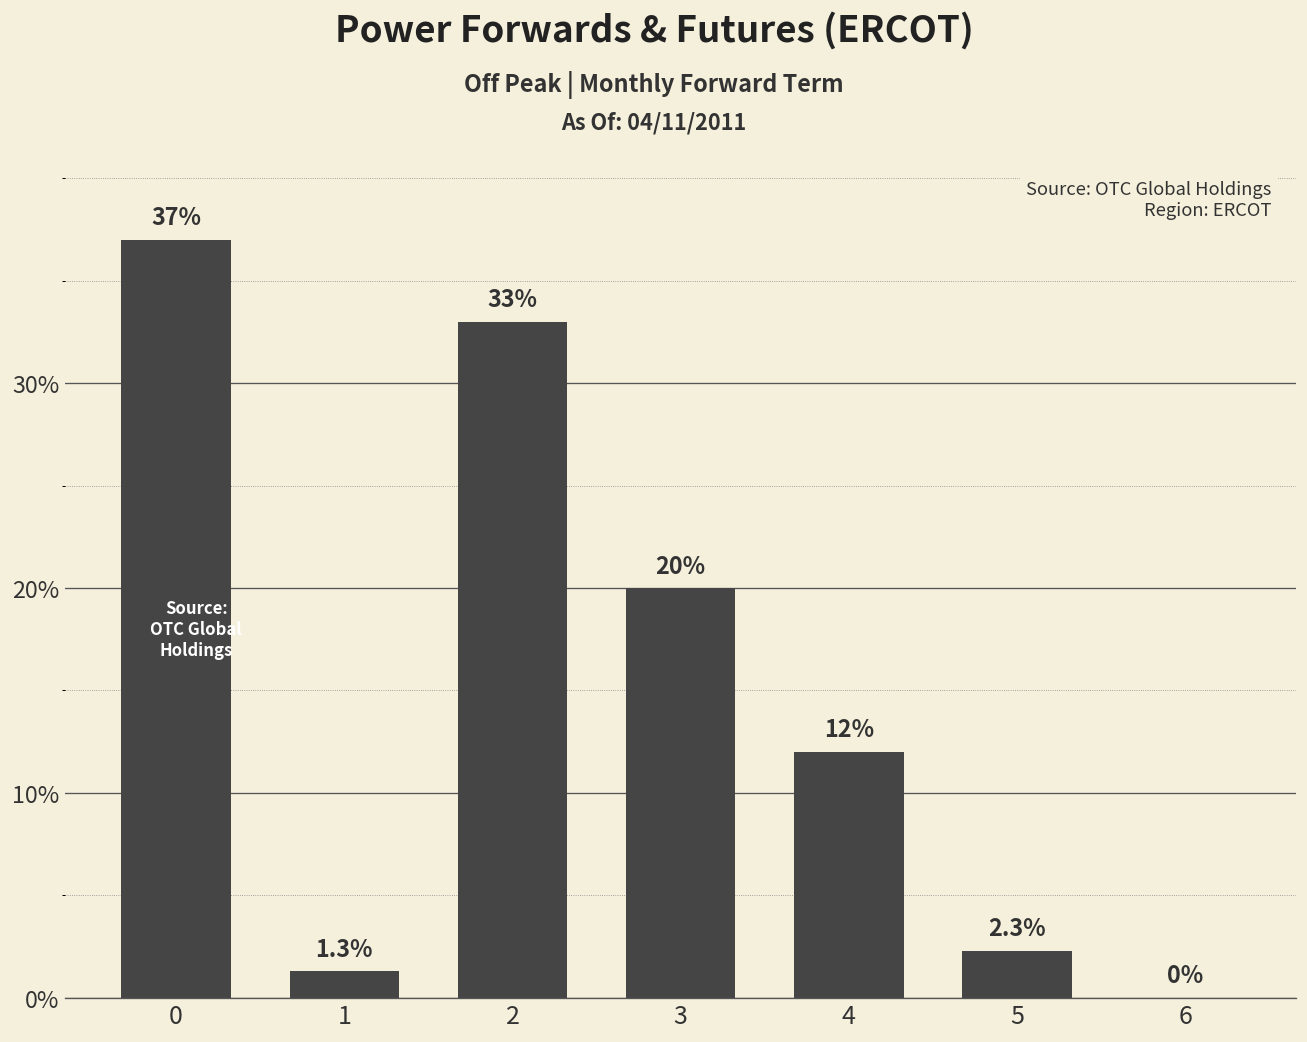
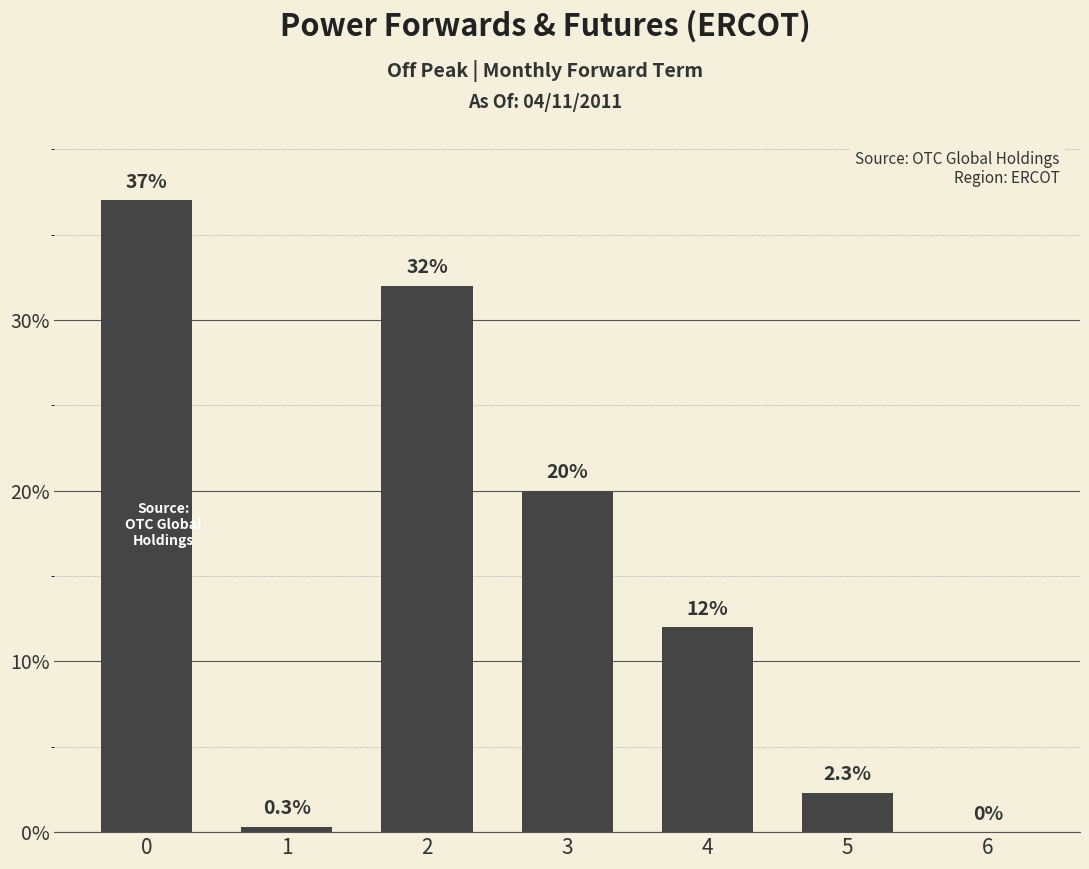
  {
    "0": "37%",
-   "1": "1.3%",
-   "2": "33%",
+   "1": "0.3%",
+   "2": "32%",
    "3": "20%",
    "4": "12%",
    "5": "2.3%",
    "6": "0%"
  }
